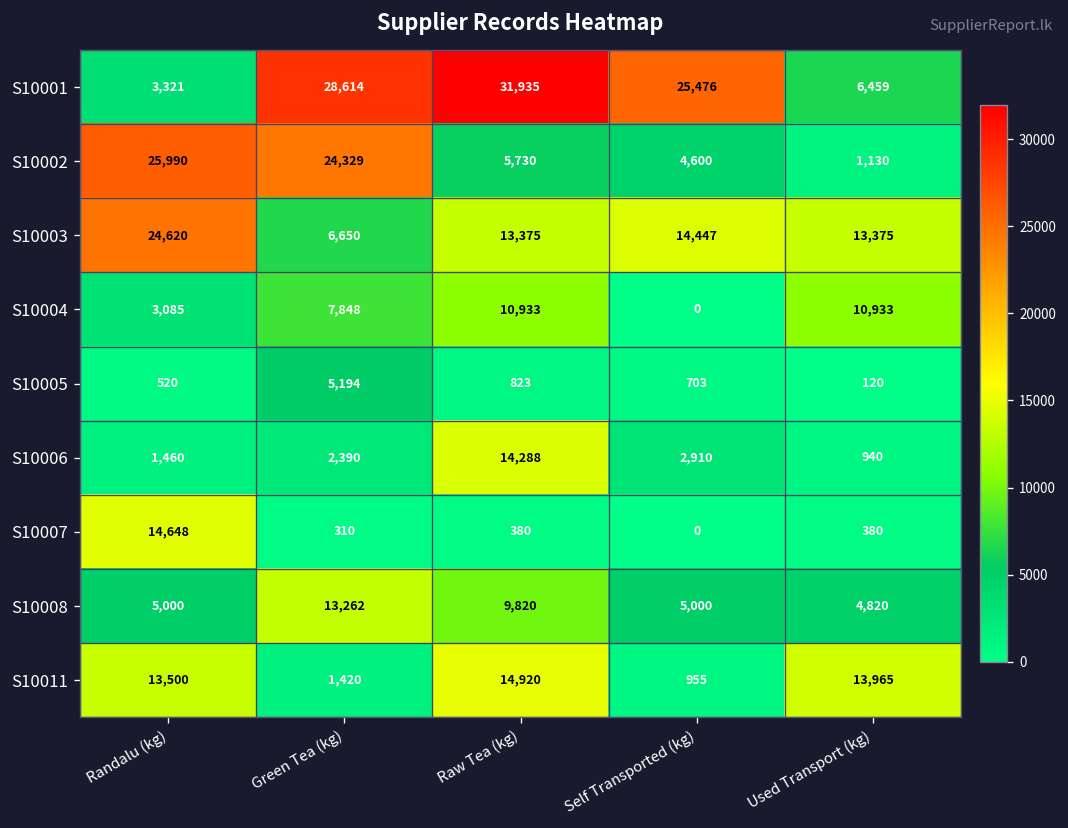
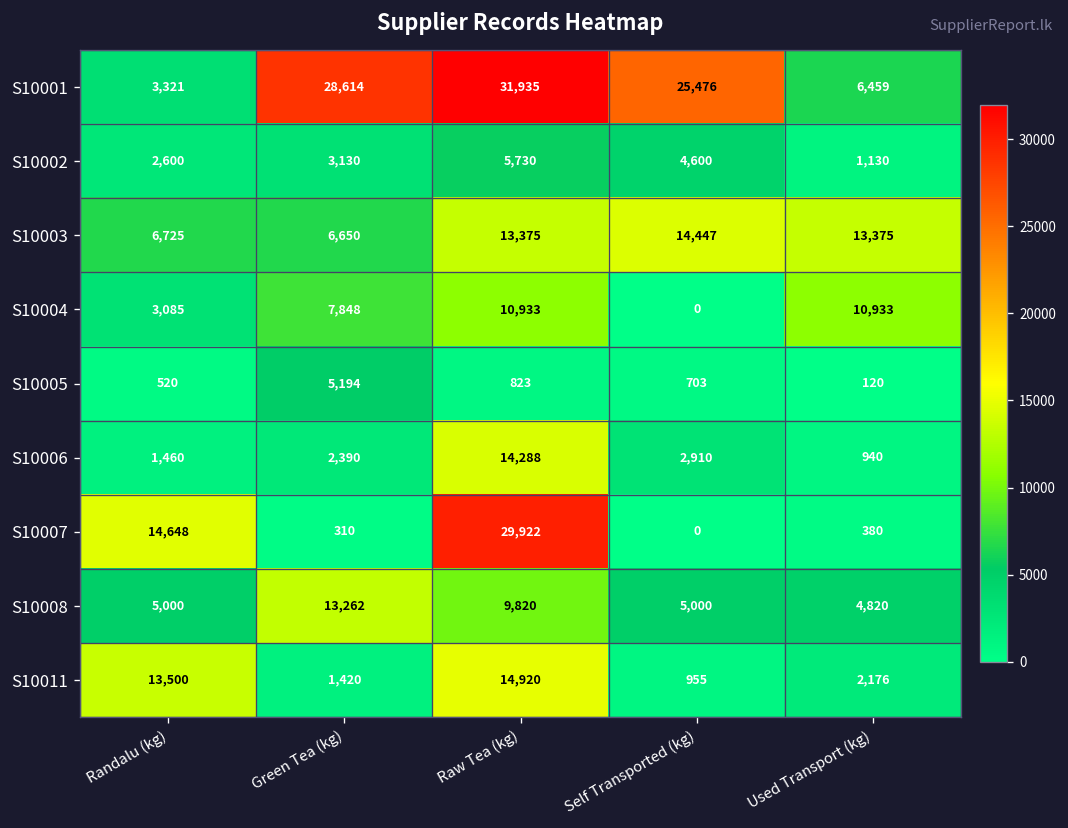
  {
    "S10001": {
      "Randalu (kg)": "3,321",
      "Green Tea (kg)": "28,614",
      "Raw Tea (kg)": "31,935",
      "Self Transported (kg)": "25,476",
      "Used Transport (kg)": "6,459"
    },
    "S10002": {
-     "Randalu (kg)": "25,990",
-     "Green Tea (kg)": "24,329",
+     "Randalu (kg)": "2,600",
+     "Green Tea (kg)": "3,130",
      "Raw Tea (kg)": "5,730",
      "Self Transported (kg)": "4,600",
      "Used Transport (kg)": "1,130"
    },
    "S10003": {
-     "Randalu (kg)": "24,620",
+     "Randalu (kg)": "6,725",
      "Green Tea (kg)": "6,650",
      "Raw Tea (kg)": "13,375",
      "Self Transported (kg)": "14,447",
      "Used Transport (kg)": "13,375"
    },
    "S10004": {
      "Randalu (kg)": "3,085",
      "Green Tea (kg)": "7,848",
      "Raw Tea (kg)": "10,933",
      "Self Transported (kg)": "0",
      "Used Transport (kg)": "10,933"
    },
    "S10005": {
      "Randalu (kg)": "520",
      "Green Tea (kg)": "5,194",
      "Raw Tea (kg)": "823",
      "Self Transported (kg)": "703",
      "Used Transport (kg)": "120"
    },
    "S10006": {
      "Randalu (kg)": "1,460",
      "Green Tea (kg)": "2,390",
      "Raw Tea (kg)": "14,288",
      "Self Transported (kg)": "2,910",
      "Used Transport (kg)": "940"
    },
    "S10007": {
      "Randalu (kg)": "14,648",
      "Green Tea (kg)": "310",
-     "Raw Tea (kg)": "380",
+     "Raw Tea (kg)": "29,922",
      "Self Transported (kg)": "0",
      "Used Transport (kg)": "380"
    },
    "S10008": {
      "Randalu (kg)": "5,000",
      "Green Tea (kg)": "13,262",
      "Raw Tea (kg)": "9,820",
      "Self Transported (kg)": "5,000",
      "Used Transport (kg)": "4,820"
    },
    "S10011": {
      "Randalu (kg)": "13,500",
      "Green Tea (kg)": "1,420",
      "Raw Tea (kg)": "14,920",
      "Self Transported (kg)": "955",
-     "Used Transport (kg)": "13,965"
+     "Used Transport (kg)": "2,176"
    }
  }
